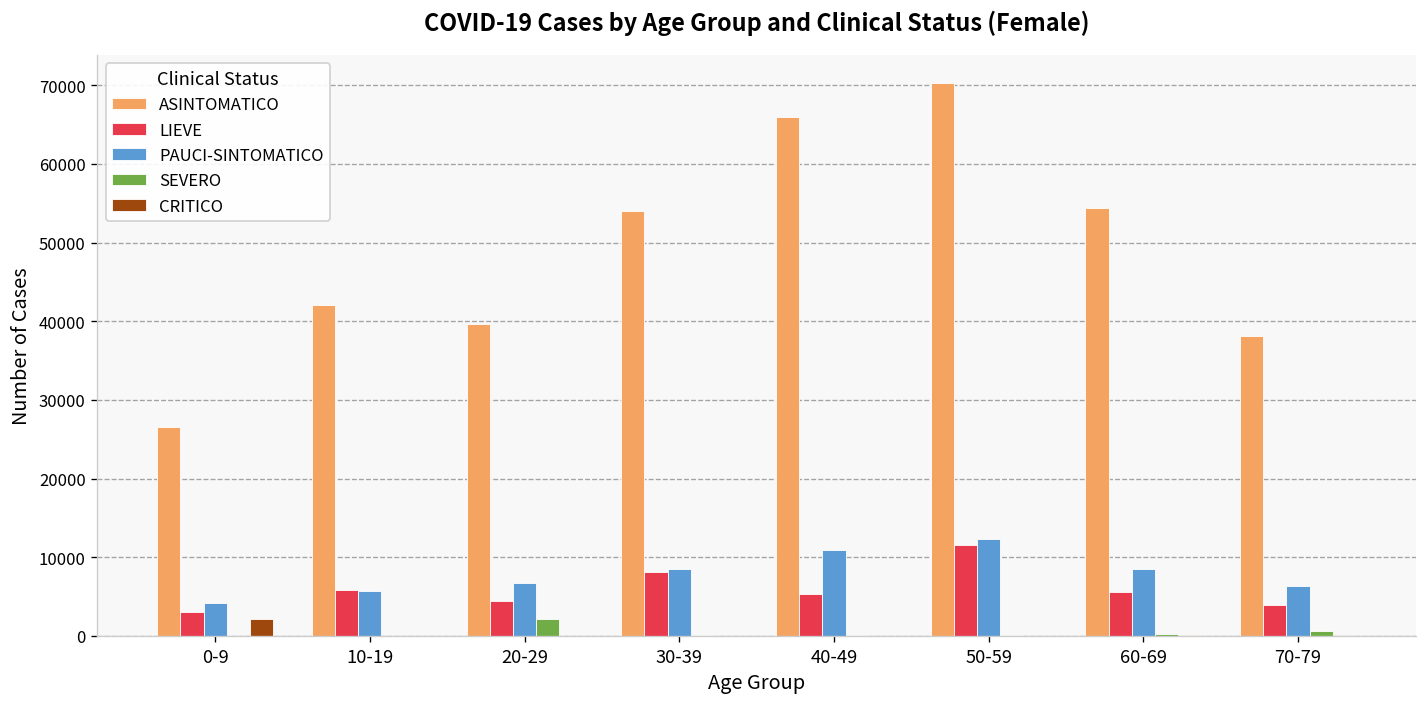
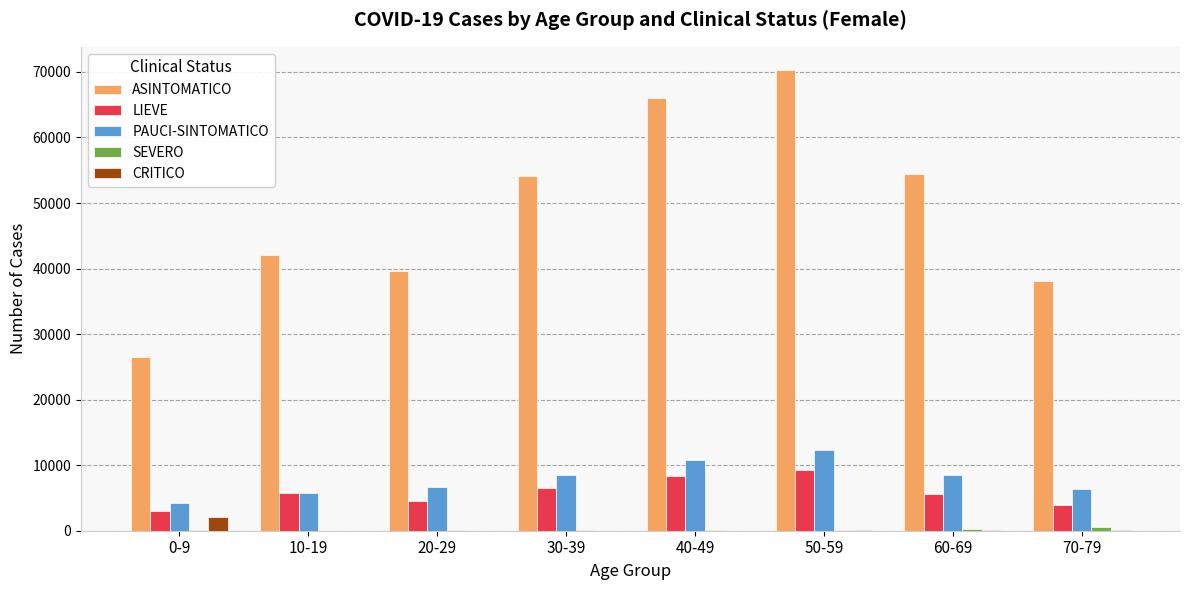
  {
    "ASINTOMATICO": {
      "0-9": 27000,
      "10-19": 42000,
      "20-29": 40000,
      "30-39": 54000,
      "40-49": 66000,
      "50-59": 70000,
      "60-69": 54000,
      "70-79": 38000
    },
    "LIEVE": {
      "0-9": 3000,
      "10-19": 6000,
      "20-29": 4000,
-     "30-39": 8000,
-     "40-49": 5000,
-     "50-59": 12000,
+     "30-39": 7000,
+     "40-49": 8000,
+     "50-59": 9000,
      "60-69": 6000,
      "70-79": 4000
    },
    "PAUCI-SINTOMATICO": {
      "0-9": 4000,
      "10-19": 6000,
      "20-29": 7000,
      "30-39": 9000,
      "40-49": 11000,
      "50-59": 12000,
      "60-69": 9000,
      "70-79": 6000
    },
    "SEVERO": {
-     "20-29": 2000,
+     "20-29": 0,
      "70-79": 1000
    },
    "CRITICO": {
      "0-9": 2000,
      "10-19": 0
    }
  }
